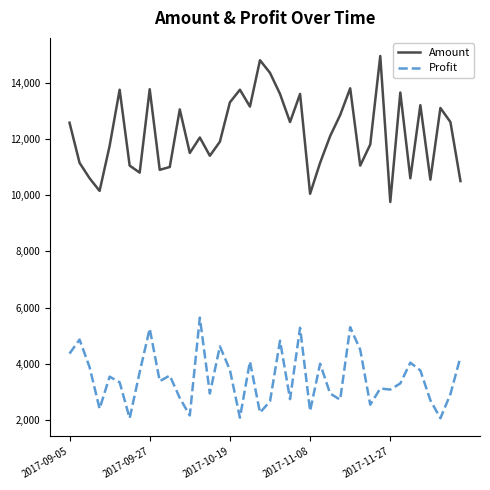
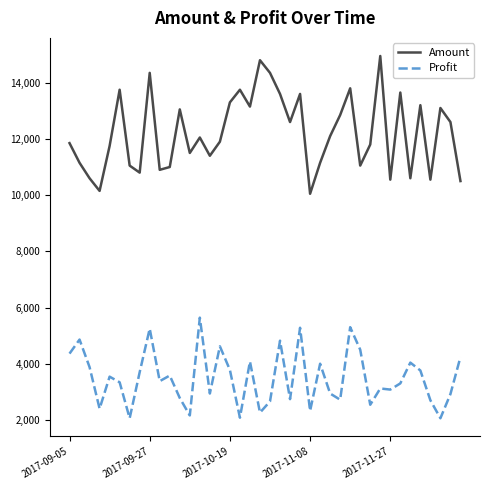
  {
    "Amount": {
-     "2017-09-05": "12,600",
-     "2017-09-27": "13,800",
+     "2017-09-05": "11,900",
+     "2017-09-27": "14,400",
      "2017-11-08": "10,000",
-     "2017-11-27": "9,800"
+     "2017-11-27": "10,600"
    },
    "Profit": {
      "2017-09-05": "4,400",
      "2017-09-27": "5,200",
      "2017-11-08": "2,300",
      "2017-11-27": "3,100"
    }
  }
